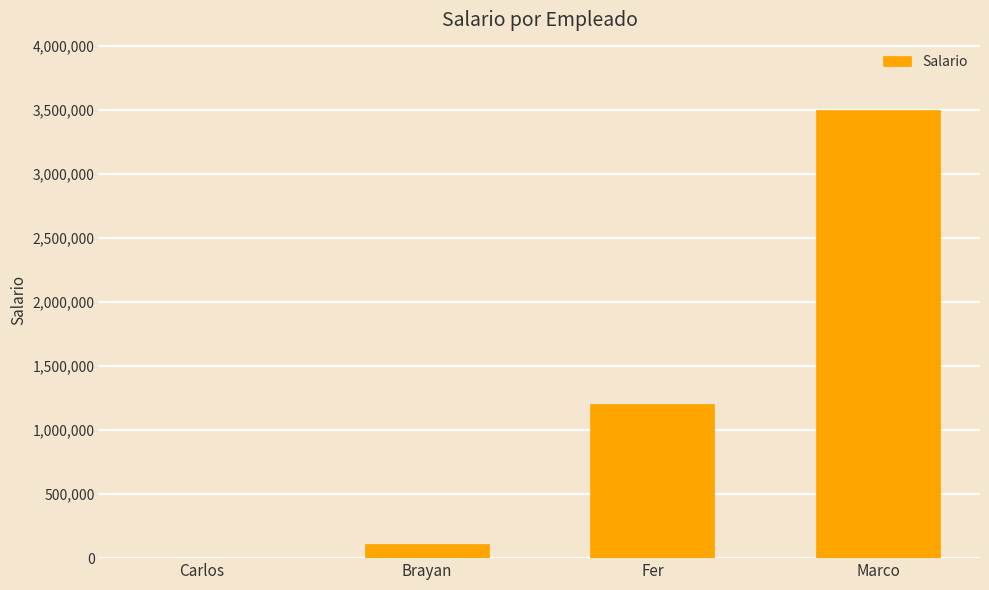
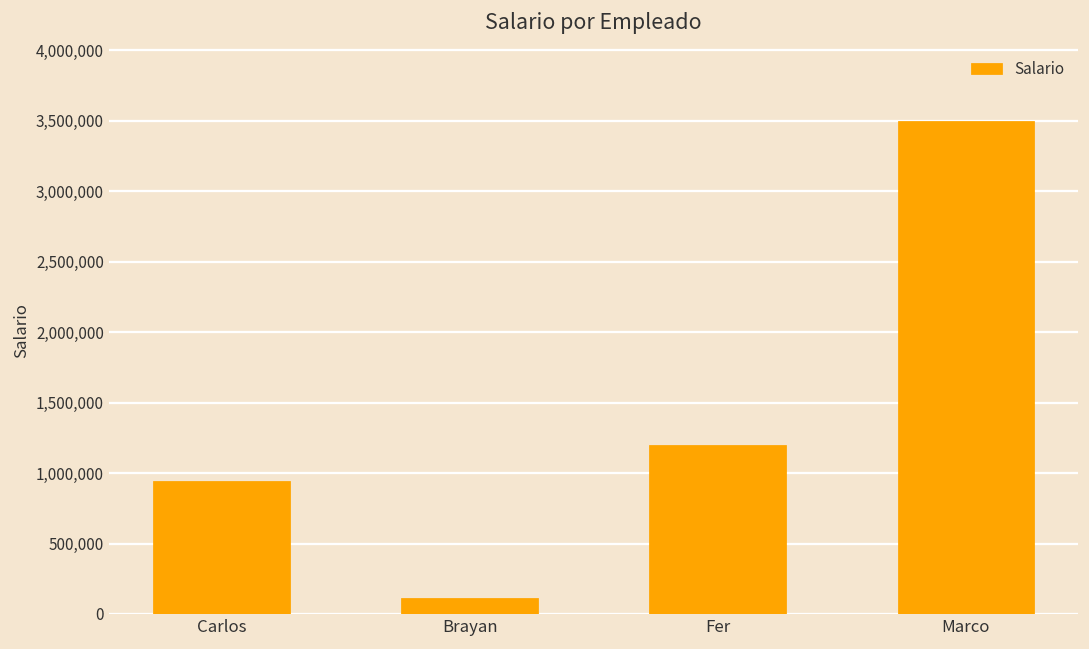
  {
-   "Carlos": "0",
+   "Carlos": "940,000",
    "Brayan": "110,000",
    "Fer": "1,200,000",
    "Marco": "3,500,000"
  }
